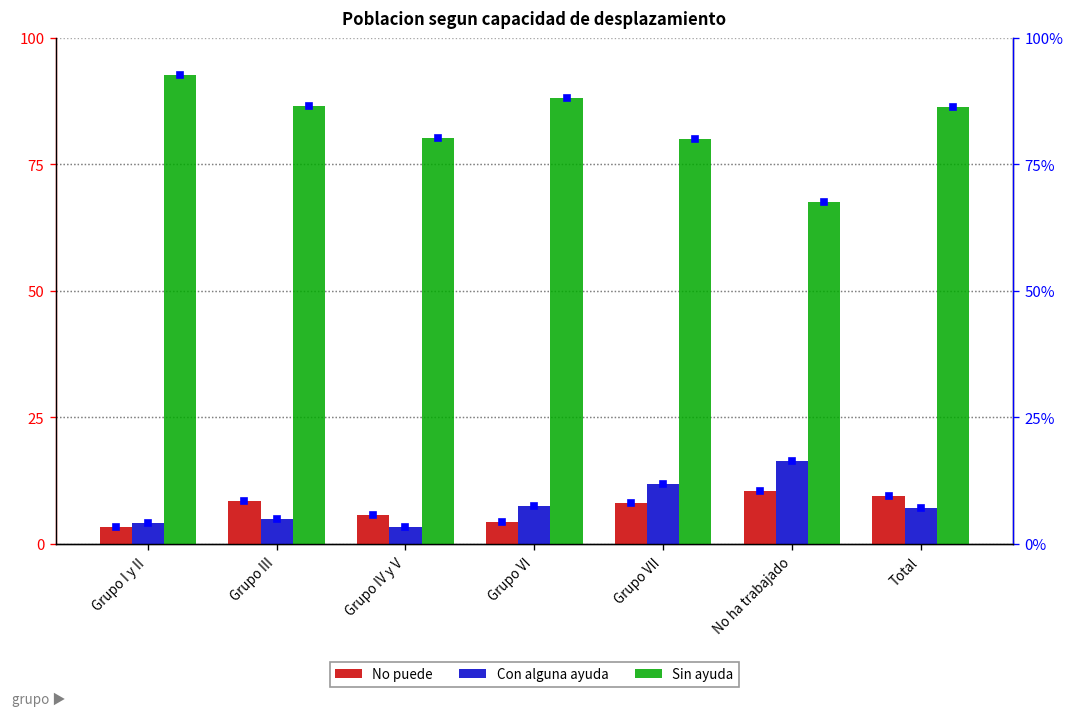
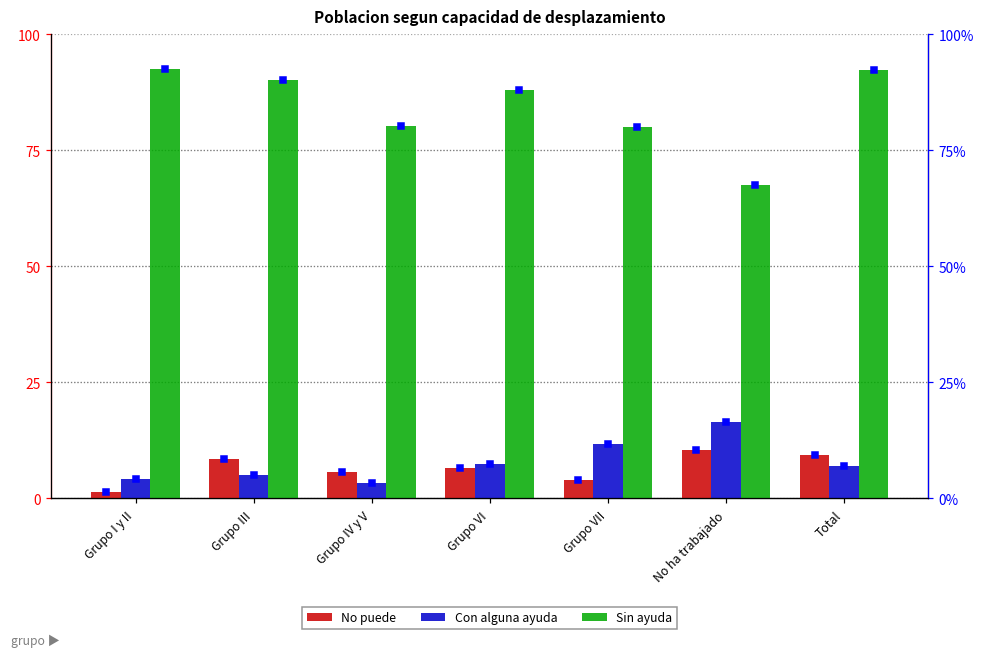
  {
    "No puede": {
-     "Grupo I y II": 3,
+     "Grupo I y II": 1,
      "Grupo III": 9,
      "Grupo IV y V": 6,
-     "Grupo VI": 4,
-     "Grupo VII": 8,
+     "Grupo VI": 7,
+     "Grupo VII": 4,
      "No ha trabajado": 10,
      "Total": 9
    },
    "Sin ayuda": {
      "Grupo I y II": 93,
-     "Grupo III": 86,
+     "Grupo III": 90,
      "Grupo IV y V": 80,
      "Grupo VI": 88,
      "Grupo VII": 80,
      "No ha trabajado": 67,
-     "Total": 86
+     "Total": 92
    }
  }
